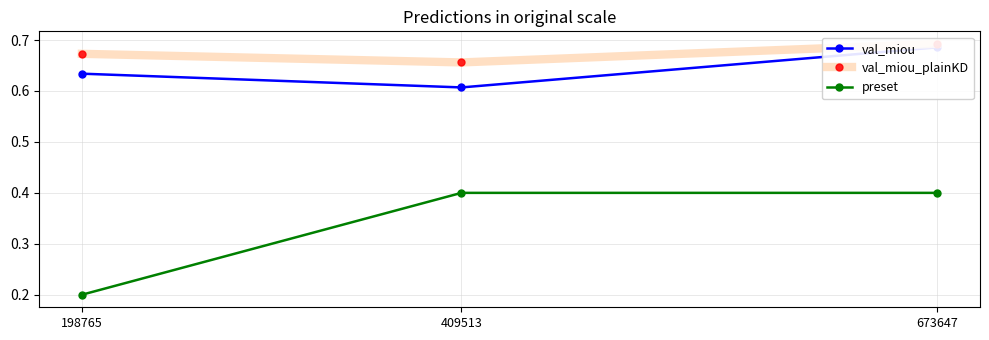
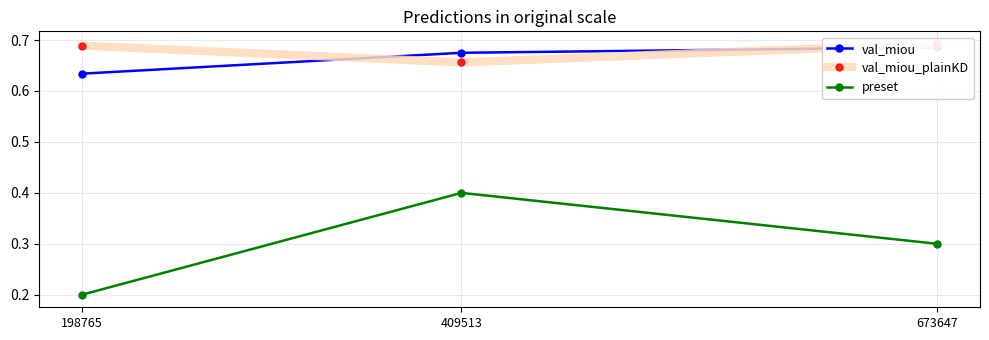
  {
    "val_miou": {
      "198765": 0.63,
-     "409513": 0.61
+     "409513": 0.68
    },
    "val_miou_plainKD": {
-     "198765": 0.67,
+     "198765": 0.69,
      "409513": 0.66
    },
    "preset": {
      "198765": 0.2,
      "409513": 0.4,
-     "673647": 0.4
+     "673647": 0.3
    }
  }
